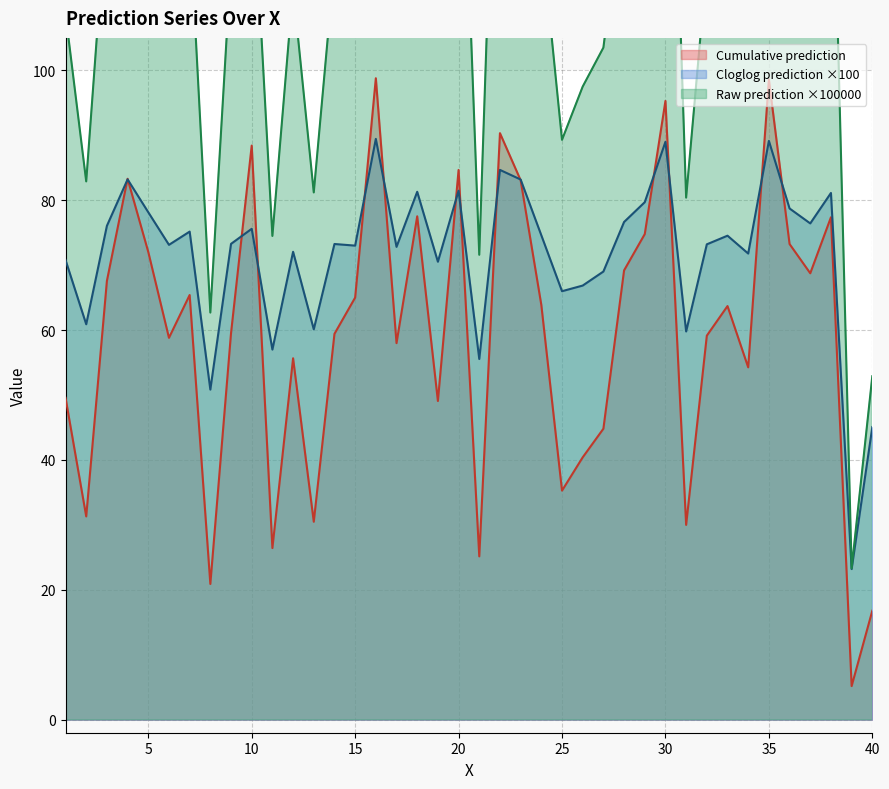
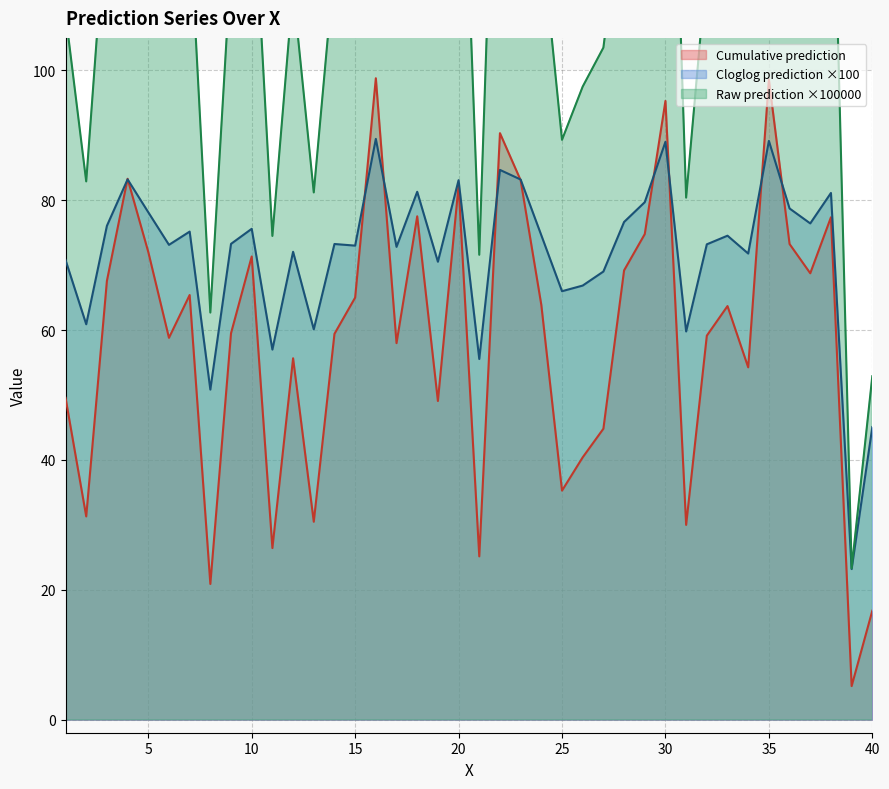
  {
    "Cumulative prediction": {
      "5": 72,
-     "10": 88,
+     "10": 71,
      "15": 65,
-     "20": 85,
+     "20": 82,
      "25": 35,
      "30": 95,
      "40": 17
    },
    "Cloglog prediction ×100": {
      "5": 78,
      "10": 76,
      "15": 73,
-     "20": 81,
+     "20": 83,
      "25": 66,
      "30": 89,
      "35": 89,
      "40": 45
    },
    "Raw prediction ×100000": {
      "25": 89,
      "40": 53
    }
  }
